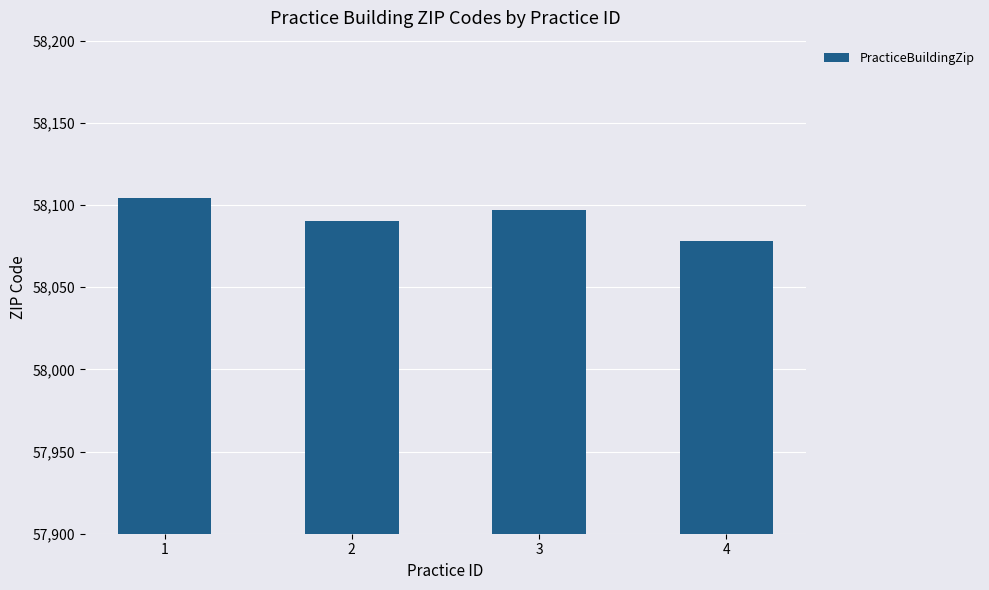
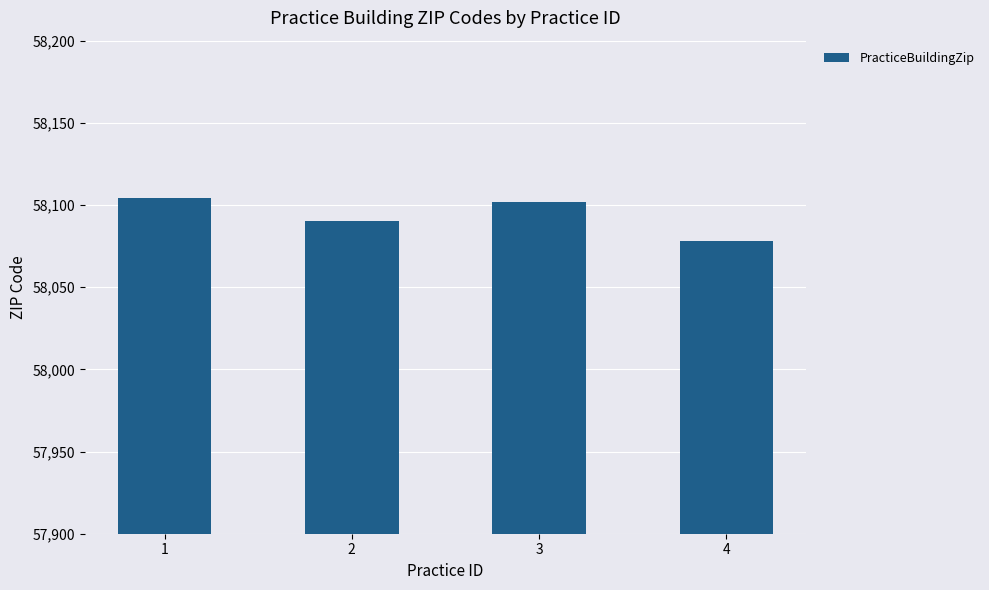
  {
    "1": "58,104",
    "2": "58,090",
-   "3": "58,097",
+   "3": "58,102",
    "4": "58,078"
  }
